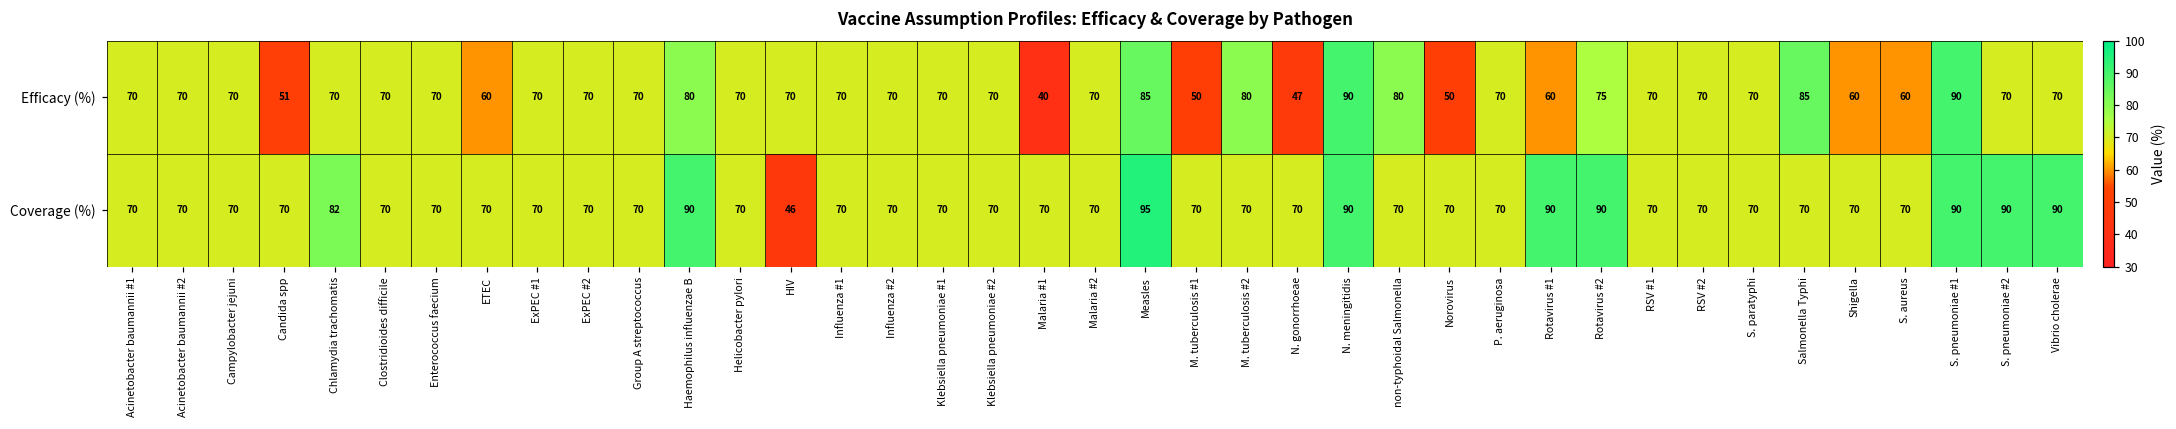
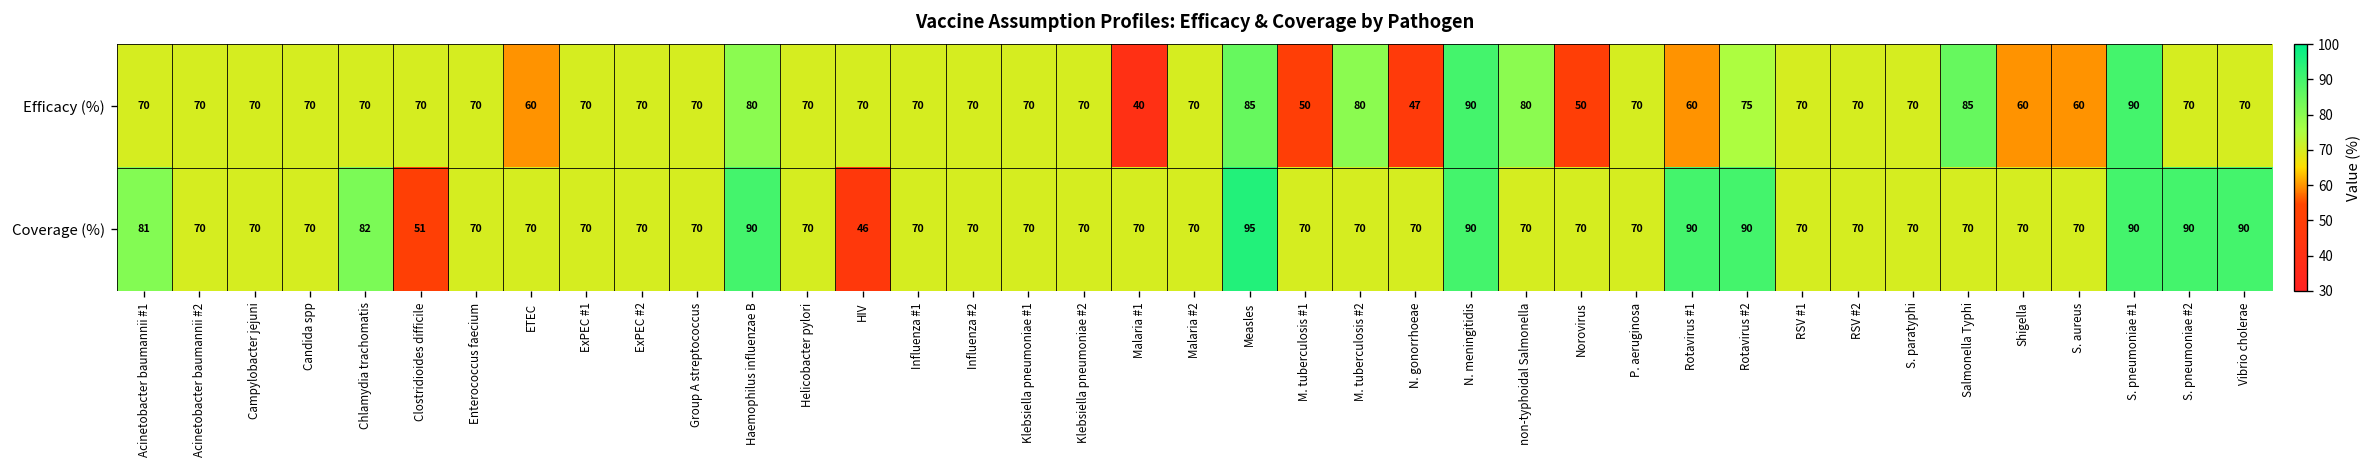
  {
    "Efficacy (%)": {
      "Acinetobacter baumannii #1": 70,
      "Acinetobacter baumannii #2": 70,
      "Campylobacter jejuni": 70,
-     "Candida spp": 51,
+     "Candida spp": 70,
      "Chlamydia trachomatis": 70,
      "Clostridioides difficile": 70,
      "Enterococcus faecium": 70,
      "ETEC": 60,
      "ExPEC #1": 70,
      "ExPEC #2": 70,
      "Group A streptococcus": 70,
      "Haemophilus influenzae B": 80,
      "Helicobacter pylori": 70,
      "HIV": 70,
      "Influenza #1": 70,
      "Influenza #2": 70,
      "Klebsiella pneumoniae #1": 70,
      "Klebsiella pneumoniae #2": 70,
      "Malaria #1": 40,
      "Malaria #2": 70,
      "Measles": 85,
      "M. tuberculosis #1": 50,
      "M. tuberculosis #2": 80,
      "N. gonorrhoeae": 47,
      "N. meningitidis": 90,
      "non-typhoidal Salmonella": 80,
      "Norovirus": 50,
      "P. aeruginosa": 70,
      "Rotavirus #1": 60,
      "Rotavirus #2": 75,
      "RSV #1": 70,
      "RSV #2": 70,
      "S. paratyphi": 70,
      "Salmonella Typhi": 85,
      "Shigella": 60,
      "S. aureus": 60,
      "S. pneumoniae #1": 90,
      "S. pneumoniae #2": 70,
      "Vibrio cholerae": 70
    },
    "Coverage (%)": {
-     "Acinetobacter baumannii #1": 70,
+     "Acinetobacter baumannii #1": 81,
      "Acinetobacter baumannii #2": 70,
      "Campylobacter jejuni": 70,
      "Candida spp": 70,
      "Chlamydia trachomatis": 82,
-     "Clostridioides difficile": 70,
+     "Clostridioides difficile": 51,
      "Enterococcus faecium": 70,
      "ETEC": 70,
      "ExPEC #1": 70,
      "ExPEC #2": 70,
      "Group A streptococcus": 70,
      "Haemophilus influenzae B": 90,
      "Helicobacter pylori": 70,
      "HIV": 46,
      "Influenza #1": 70,
      "Influenza #2": 70,
      "Klebsiella pneumoniae #1": 70,
      "Klebsiella pneumoniae #2": 70,
      "Malaria #1": 70,
      "Malaria #2": 70,
      "Measles": 95,
      "M. tuberculosis #1": 70,
      "M. tuberculosis #2": 70,
      "N. gonorrhoeae": 70,
      "N. meningitidis": 90,
      "non-typhoidal Salmonella": 70,
      "Norovirus": 70,
      "P. aeruginosa": 70,
      "Rotavirus #1": 90,
      "Rotavirus #2": 90,
      "RSV #1": 70,
      "RSV #2": 70,
      "S. paratyphi": 70,
      "Salmonella Typhi": 70,
      "Shigella": 70,
      "S. aureus": 70,
      "S. pneumoniae #1": 90,
      "S. pneumoniae #2": 90,
      "Vibrio cholerae": 90
    }
  }
